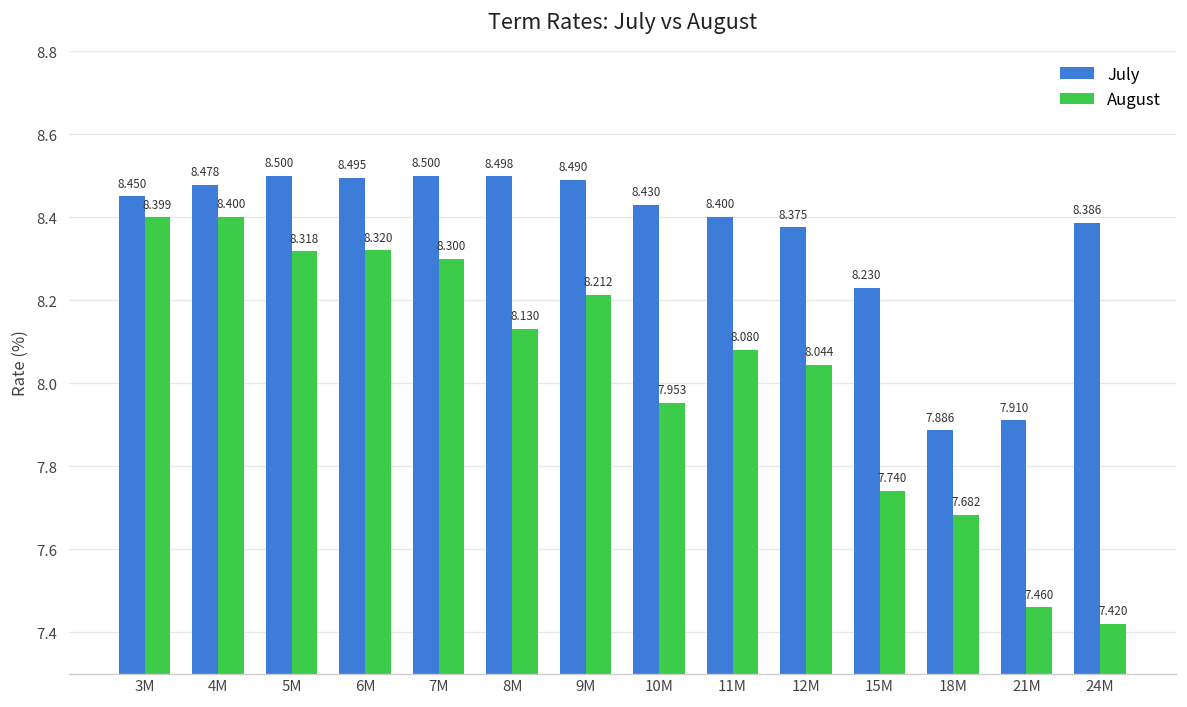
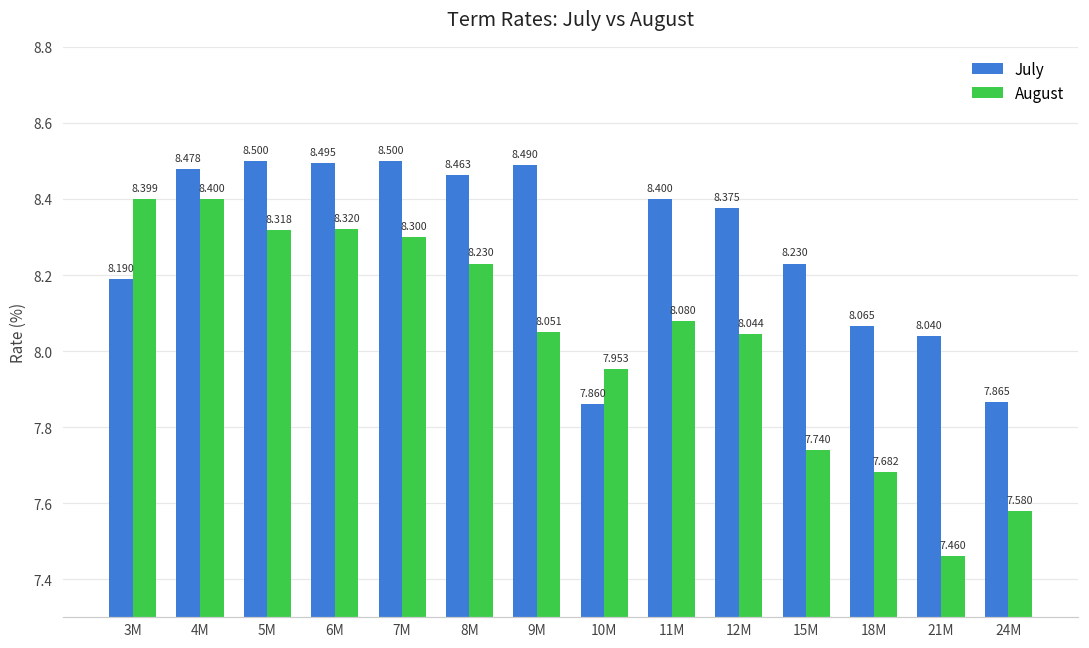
  {
    "July": {
-     "3M": 8.450,
+     "3M": 8.190,
      "4M": 8.478,
      "5M": 8.500,
      "6M": 8.495,
      "7M": 8.500,
-     "8M": 8.498,
+     "8M": 8.463,
      "9M": 8.490,
-     "10M": 8.430,
+     "10M": 7.860,
      "11M": 8.400,
      "12M": 8.375,
      "15M": 8.230,
-     "18M": 7.886,
-     "21M": 7.910,
-     "24M": 8.386
+     "18M": 8.065,
+     "21M": 8.040,
+     "24M": 7.865
    },
    "August": {
      "3M": 8.399,
      "4M": 8.400,
      "5M": 8.318,
      "6M": 8.320,
      "7M": 8.300,
-     "8M": 8.130,
-     "9M": 8.212,
+     "8M": 8.230,
+     "9M": 8.051,
      "10M": 7.953,
      "11M": 8.080,
      "12M": 8.044,
      "15M": 7.740,
      "18M": 7.682,
      "21M": 7.460,
-     "24M": 7.420
+     "24M": 7.580
    }
  }
